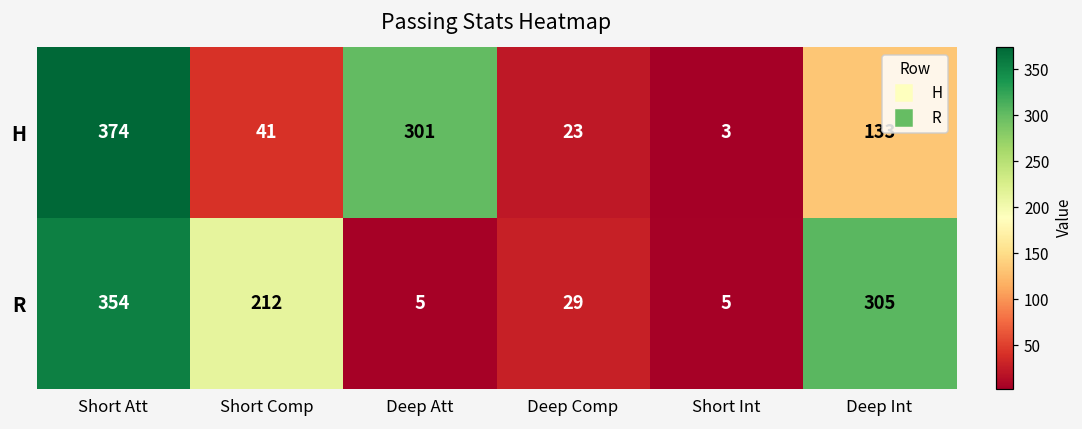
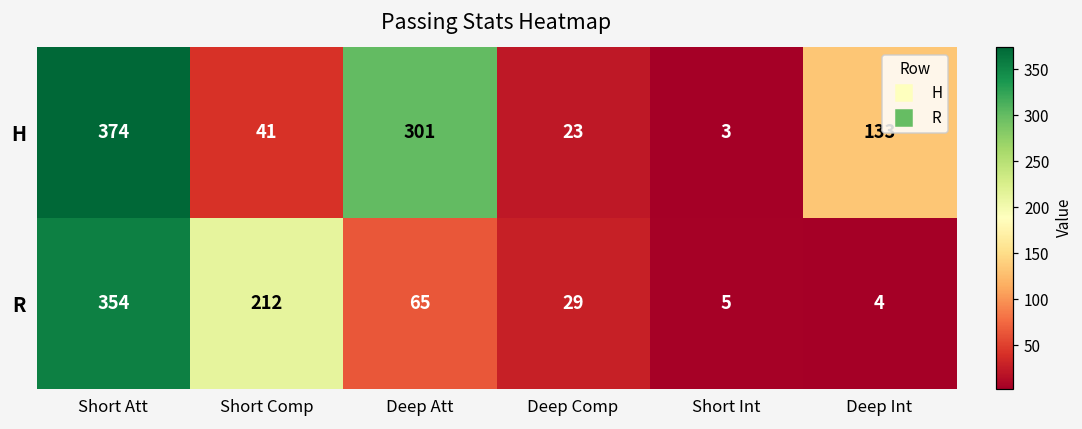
  {
    "H": {
      "Short Att": 374,
      "Short Comp": 41,
      "Deep Att": 301,
      "Deep Comp": 23,
      "Short Int": 3
    },
    "R": {
      "Short Att": 354,
      "Short Comp": 212,
-     "Deep Att": 5,
+     "Deep Att": 65,
      "Deep Comp": 29,
      "Short Int": 5,
-     "Deep Int": 305
+     "Deep Int": 4
    }
  }
